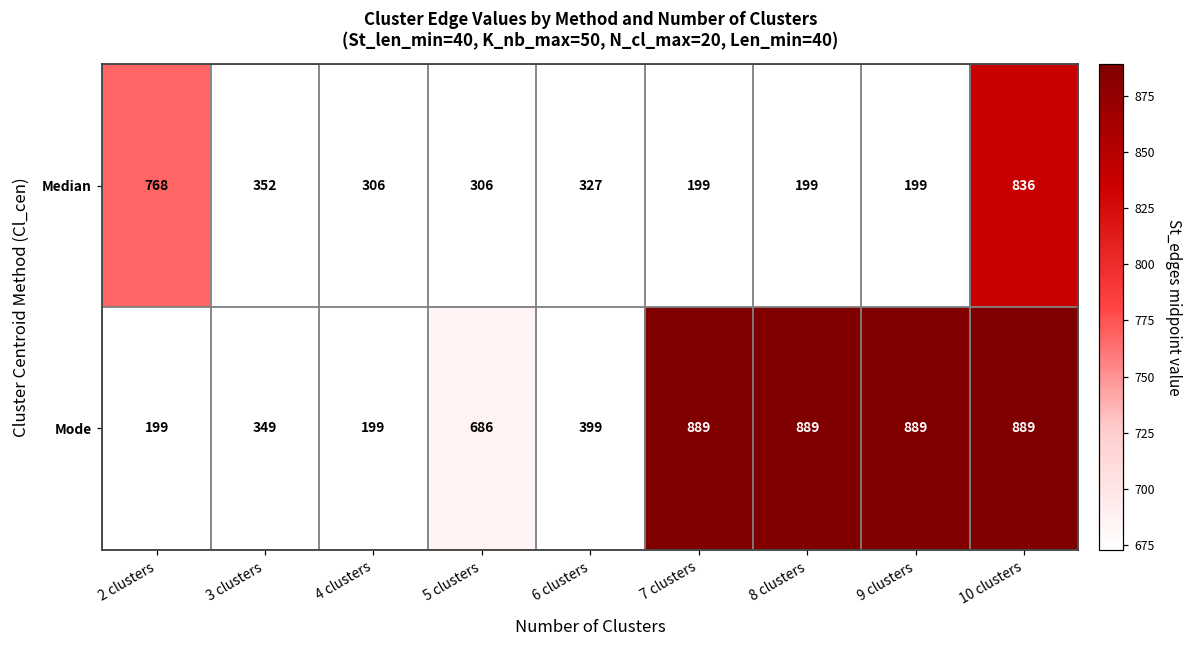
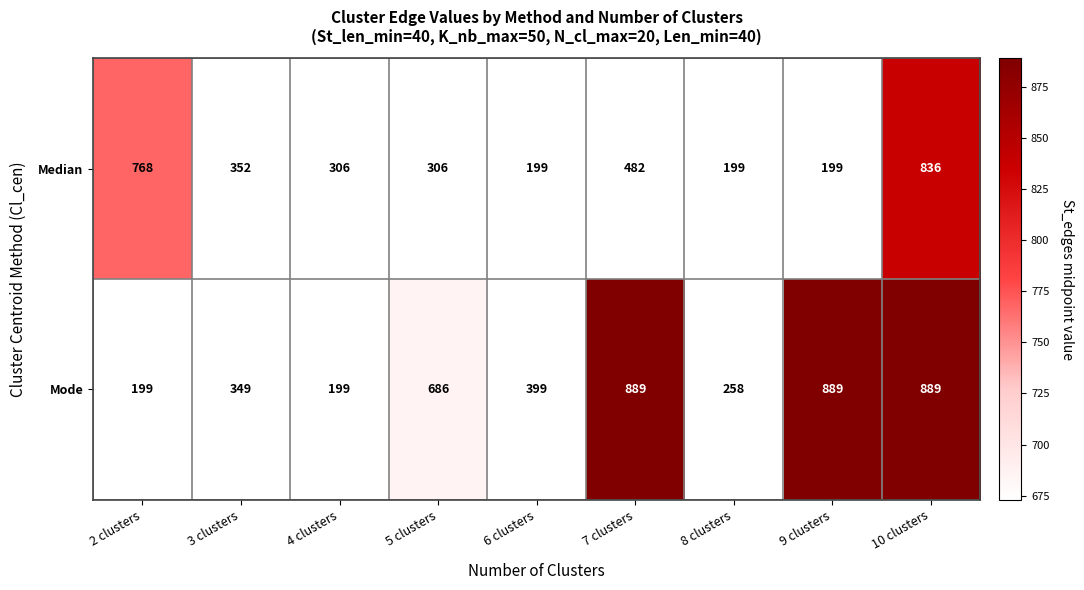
  {
    "Median": {
      "2 clusters": 768,
      "3 clusters": 352,
      "4 clusters": 306,
      "5 clusters": 306,
-     "6 clusters": 327,
-     "7 clusters": 199,
+     "6 clusters": 199,
+     "7 clusters": 482,
      "8 clusters": 199,
      "9 clusters": 199,
      "10 clusters": 836
    },
    "Mode": {
      "2 clusters": 199,
      "3 clusters": 349,
      "4 clusters": 199,
      "5 clusters": 686,
      "6 clusters": 399,
      "7 clusters": 889,
-     "8 clusters": 889,
+     "8 clusters": 258,
      "9 clusters": 889,
      "10 clusters": 889
    }
  }
